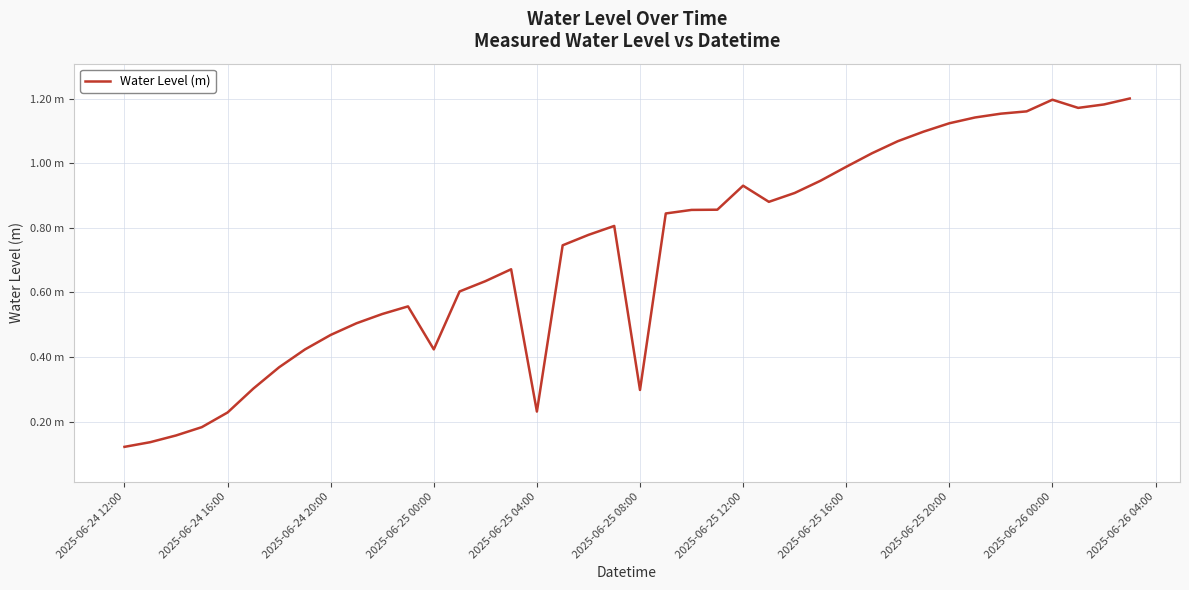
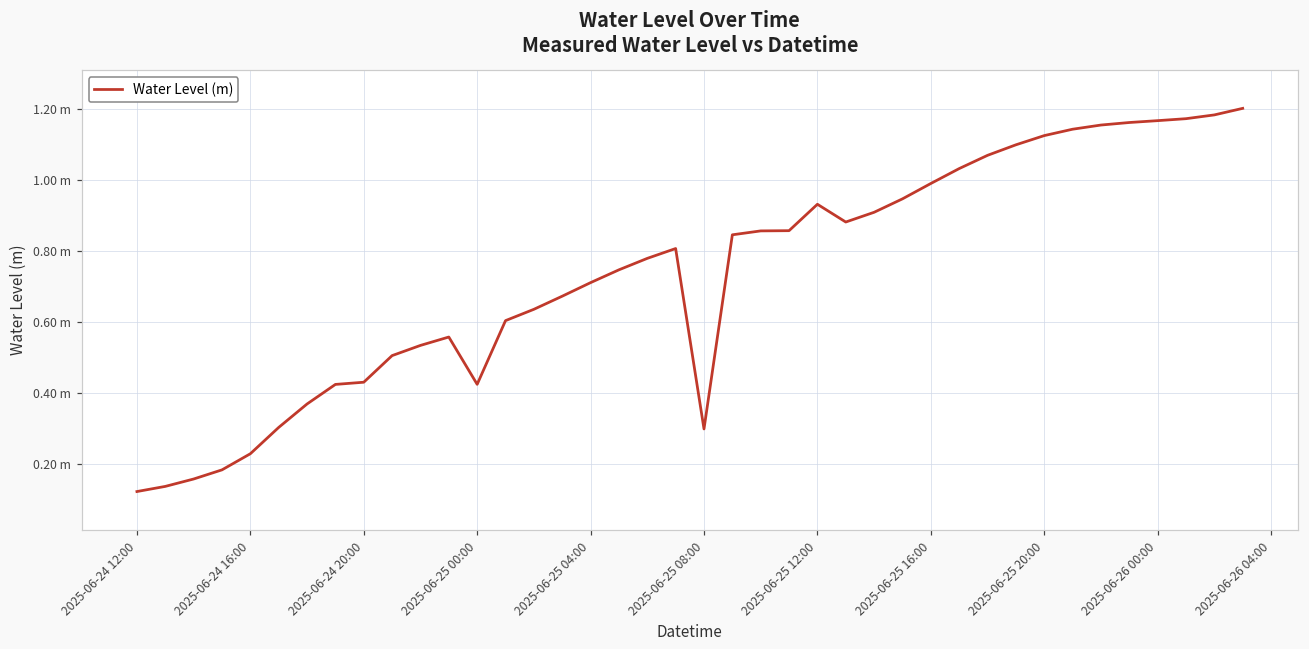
  {
    "2025-06-24 12:00": "0.12 m",
    "2025-06-24 16:00": "0.23 m",
-   "2025-06-24 20:00": "0.47 m",
+   "2025-06-24 20:00": "0.43 m",
    "2025-06-25 00:00": "0.42 m",
-   "2025-06-25 04:00": "0.23 m",
+   "2025-06-25 04:00": "0.71 m",
    "2025-06-25 08:00": "0.30 m",
    "2025-06-25 12:00": "0.93 m",
    "2025-06-25 16:00": "0.99 m",
    "2025-06-25 20:00": "1.12 m",
-   "2025-06-26 00:00": "1.20 m"
+   "2025-06-26 00:00": "1.17 m"
  }
